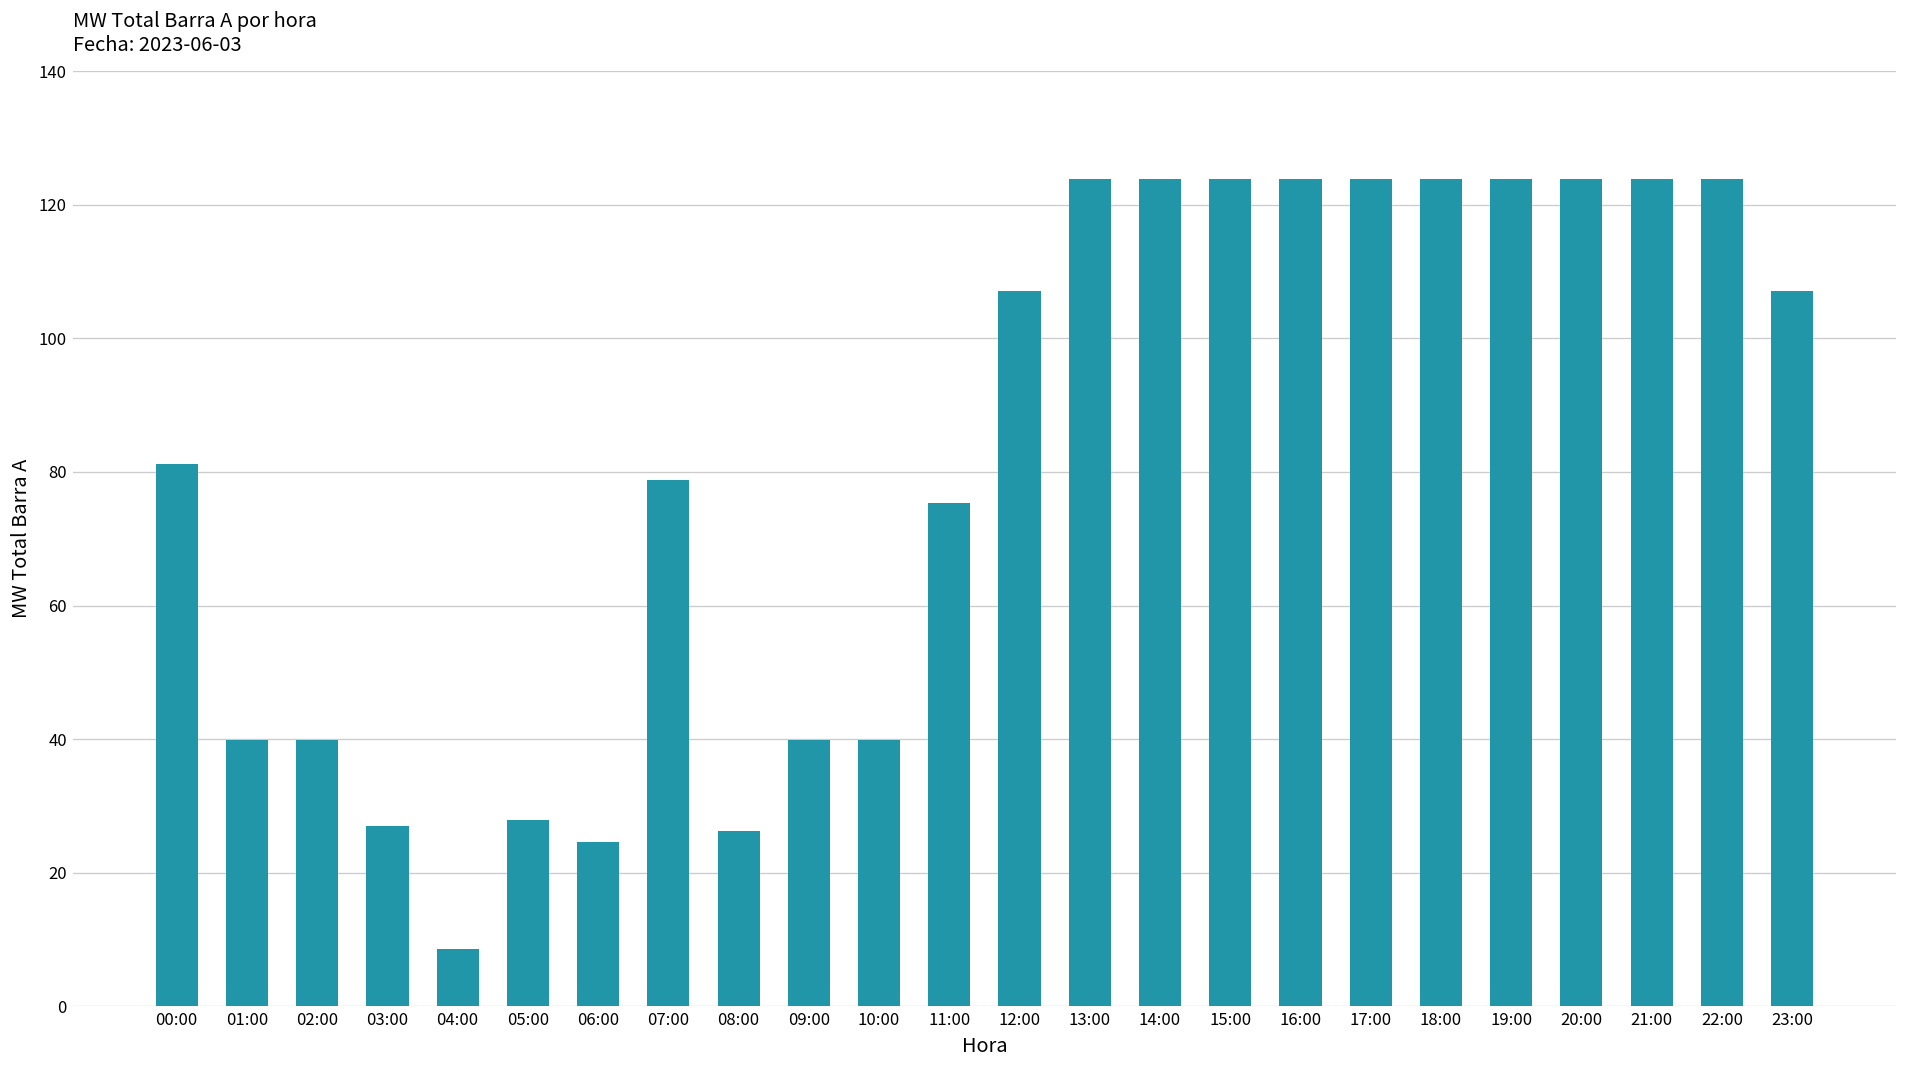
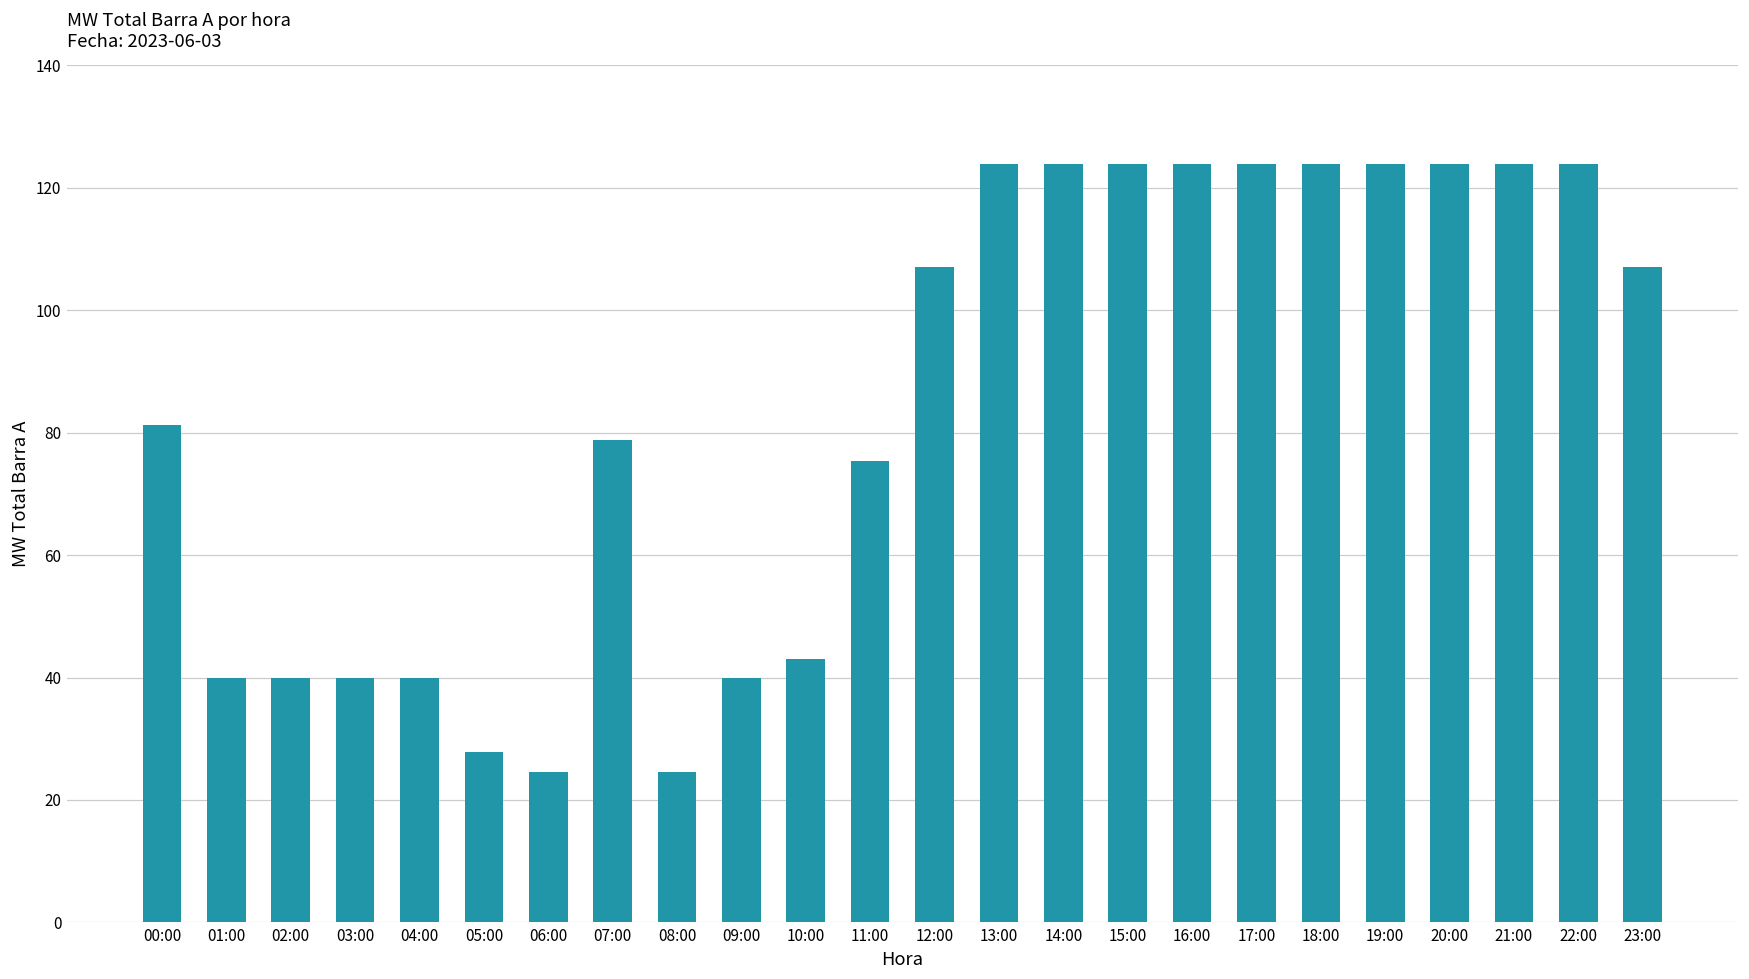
  {
    "00:00": 81,
    "01:00": 40,
    "02:00": 40,
-   "03:00": 27,
-   "04:00": 9,
+   "03:00": 40,
+   "04:00": 40,
    "05:00": 28,
    "06:00": 25,
    "07:00": 79,
-   "08:00": 26,
+   "08:00": 25,
    "09:00": 40,
-   "10:00": 40,
+   "10:00": 43,
    "11:00": 75,
    "12:00": 107,
    "13:00": 124,
    "14:00": 124,
    "15:00": 124,
    "16:00": 124,
    "17:00": 124,
    "18:00": 124,
    "19:00": 124,
    "20:00": 124,
    "21:00": 124,
    "22:00": 124,
    "23:00": 107
  }
